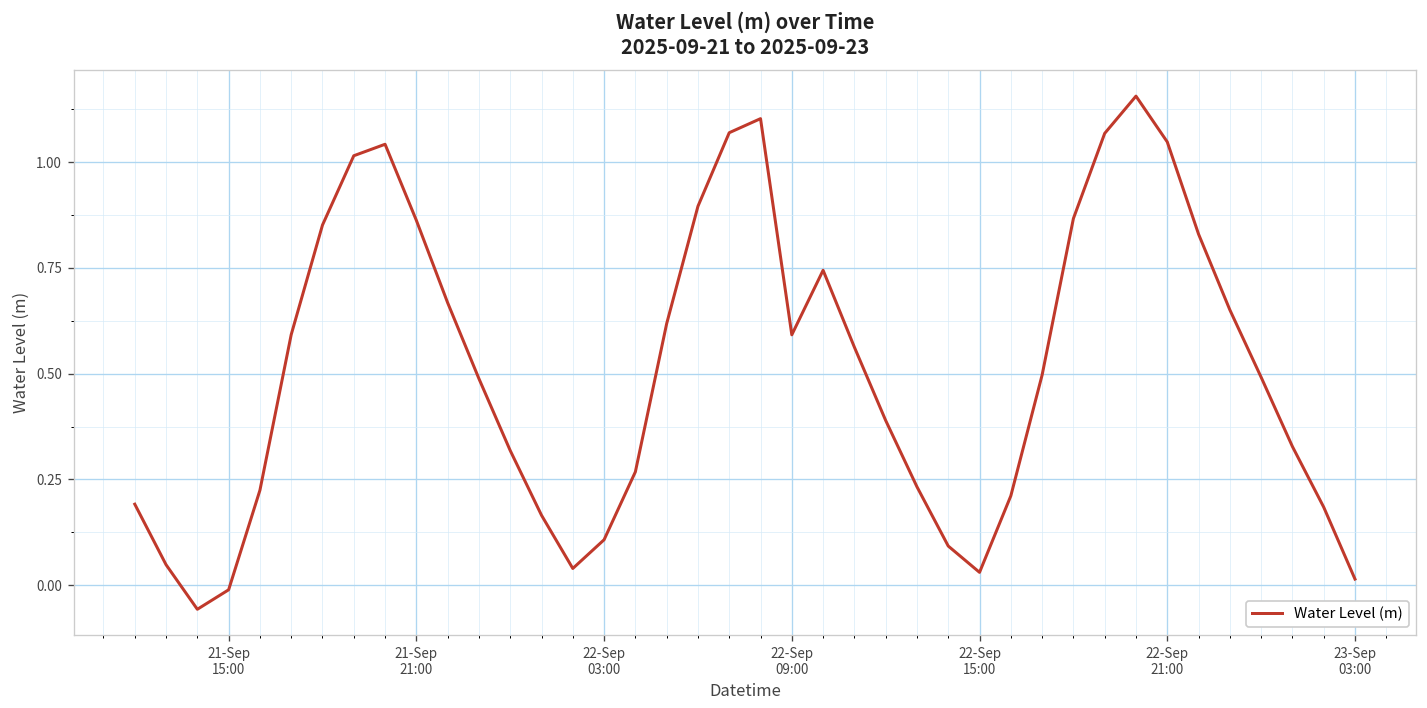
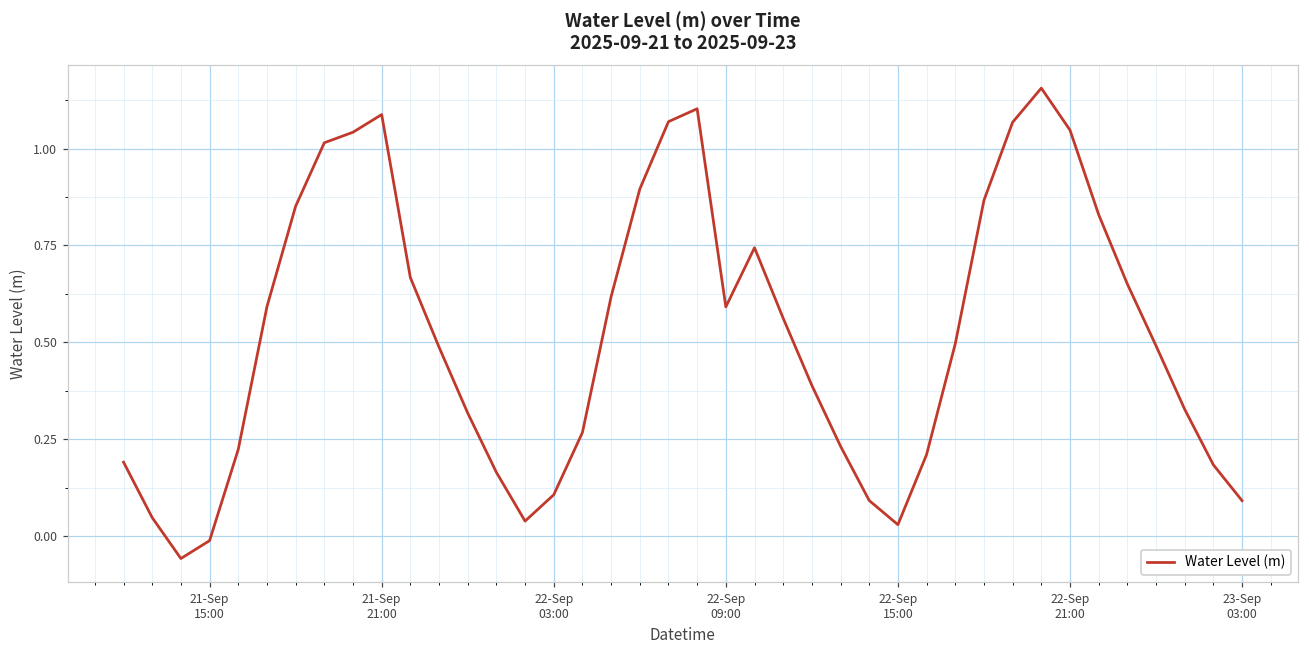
  {
    "21-Sep 15:00": -0.01,
-   "21-Sep 21:00": 0.86,
+   "21-Sep 21:00": 1.09,
    "22-Sep 03:00": 0.11,
    "22-Sep 09:00": 0.59,
    "22-Sep 15:00": 0.03,
    "22-Sep 21:00": 1.05,
-   "23-Sep 03:00": 0.01
+   "23-Sep 03:00": 0.09
  }
